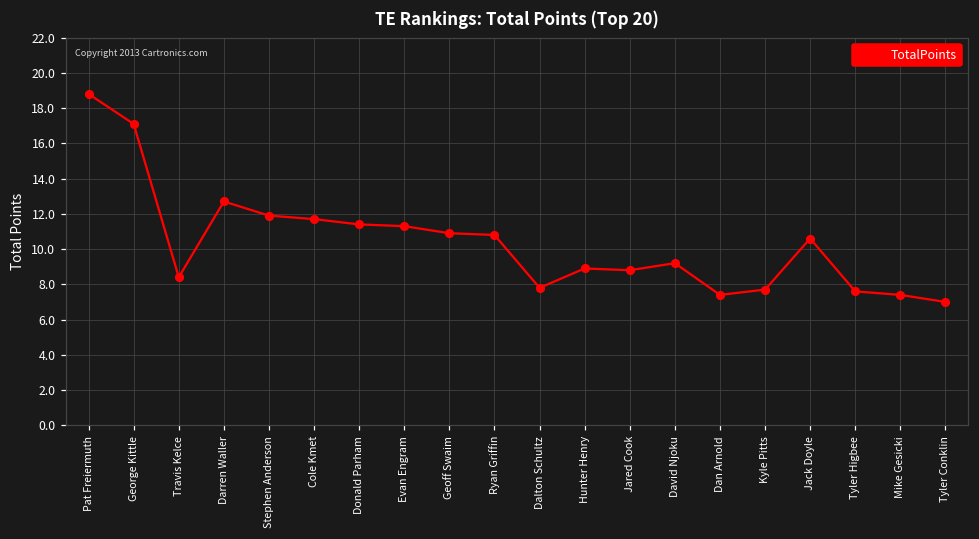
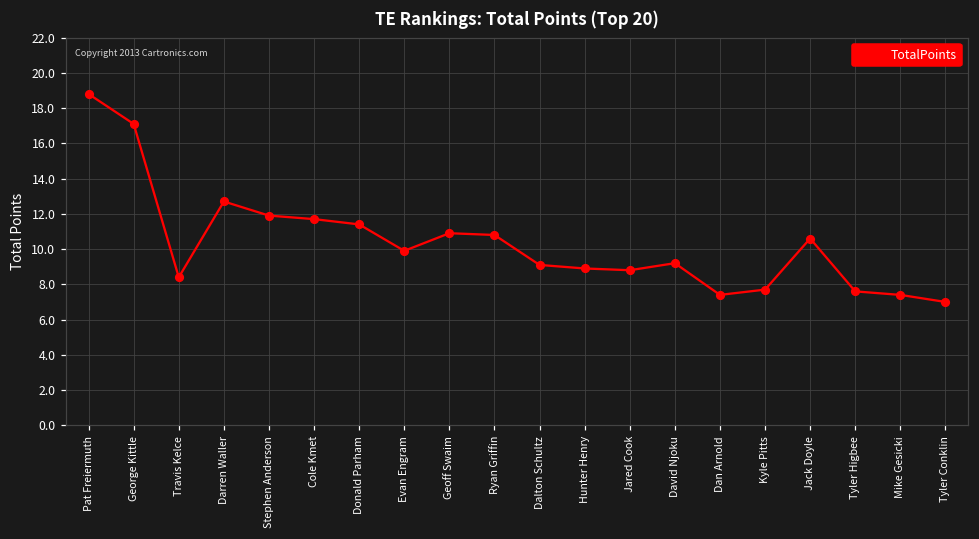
  {
    "Pat Freiermuth": 18.8,
    "George Kittle": 17.1,
    "Travis Kelce": 8.4,
    "Darren Waller": 12.7,
    "Stephen Anderson": 11.9,
    "Cole Kmet": 11.7,
    "Donald Parham": 11.4,
-   "Evan Engram": 11.3,
+   "Evan Engram": 9.9,
    "Geoff Swaim": 10.9,
    "Ryan Griffin": 10.8,
-   "Dalton Schultz": 7.8,
+   "Dalton Schultz": 9.1,
    "Hunter Henry": 8.9,
    "Jared Cook": 8.8,
    "David Njoku": 9.2,
    "Dan Arnold": 7.4,
    "Kyle Pitts": 7.7,
    "Jack Doyle": 10.6,
    "Tyler Higbee": 7.6,
    "Mike Gesicki": 7.4,
    "Tyler Conklin": 7.0
  }
